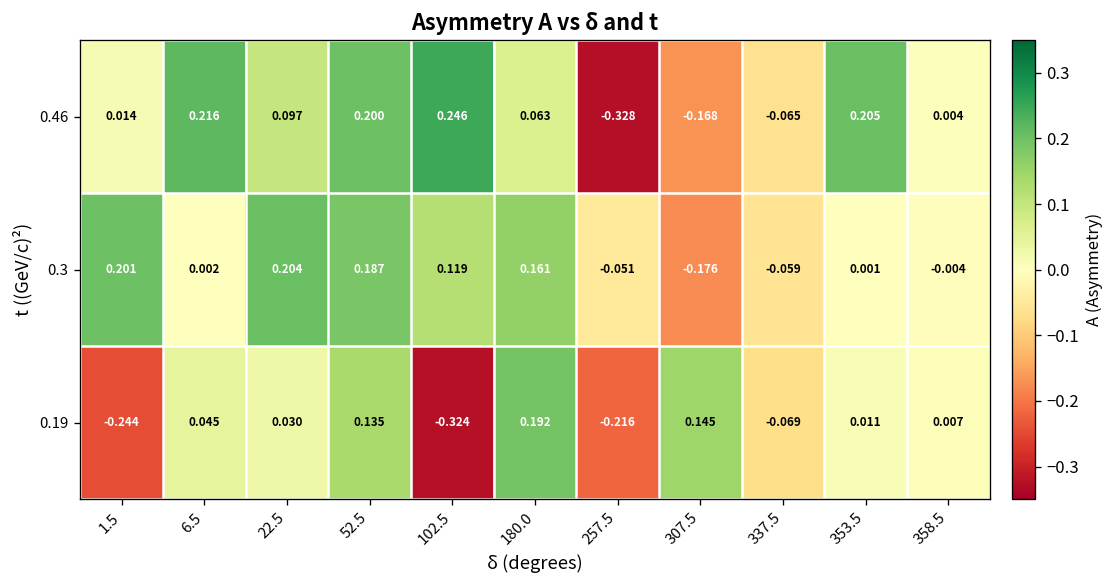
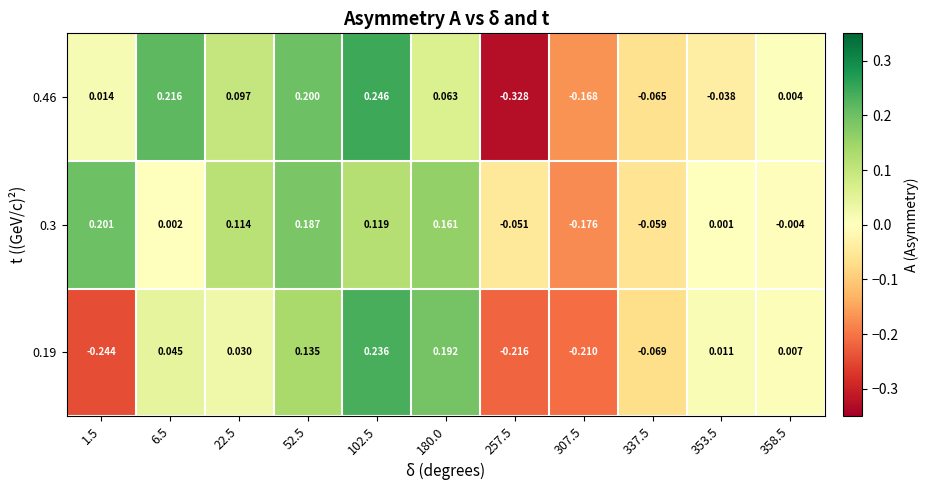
  {
    "0.46": {
      "1.5": 0.014,
      "6.5": 0.216,
      "22.5": 0.097,
      "52.5": 0.200,
      "102.5": 0.246,
      "180.0": 0.063,
      "257.5": -0.328,
      "307.5": -0.168,
      "337.5": -0.065,
-     "353.5": 0.205,
+     "353.5": -0.038,
      "358.5": 0.004
    },
    "0.3": {
      "1.5": 0.201,
      "6.5": 0.002,
-     "22.5": 0.204,
+     "22.5": 0.114,
      "52.5": 0.187,
      "102.5": 0.119,
      "180.0": 0.161,
      "257.5": -0.051,
      "307.5": -0.176,
      "337.5": -0.059,
      "353.5": 0.001,
      "358.5": -0.004
    },
    "0.19": {
      "1.5": -0.244,
      "6.5": 0.045,
      "22.5": 0.030,
      "52.5": 0.135,
-     "102.5": -0.324,
+     "102.5": 0.236,
      "180.0": 0.192,
      "257.5": -0.216,
-     "307.5": 0.145,
+     "307.5": -0.210,
      "337.5": -0.069,
      "353.5": 0.011,
      "358.5": 0.007
    }
  }
